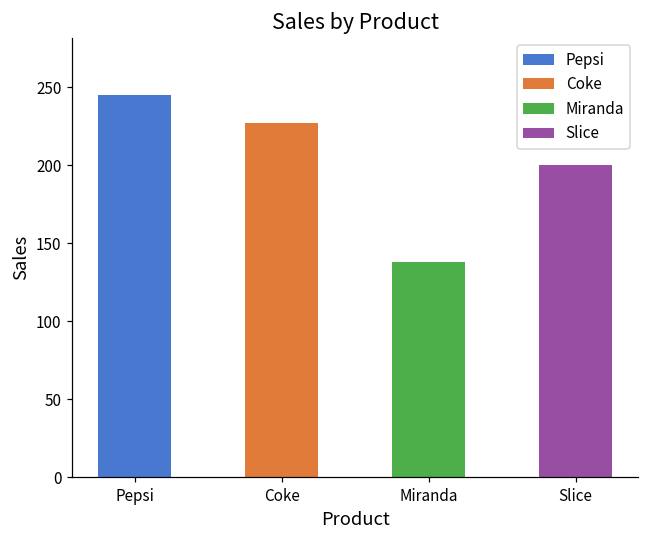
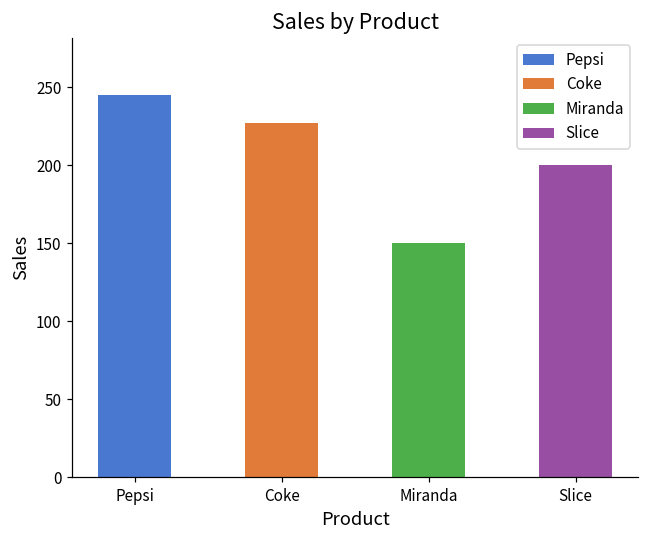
  {
    "Pepsi": 245,
    "Coke": 227,
-   "Miranda": 138,
+   "Miranda": 150,
    "Slice": 200
  }
